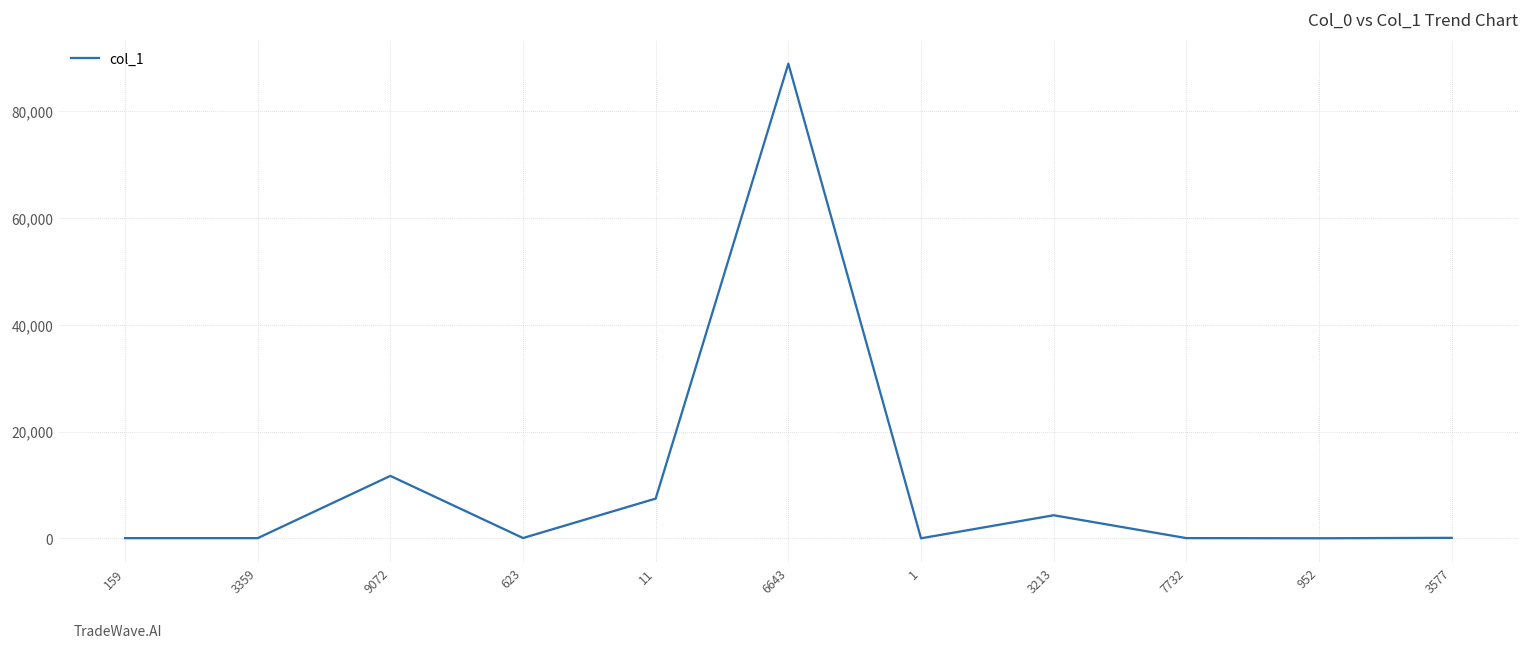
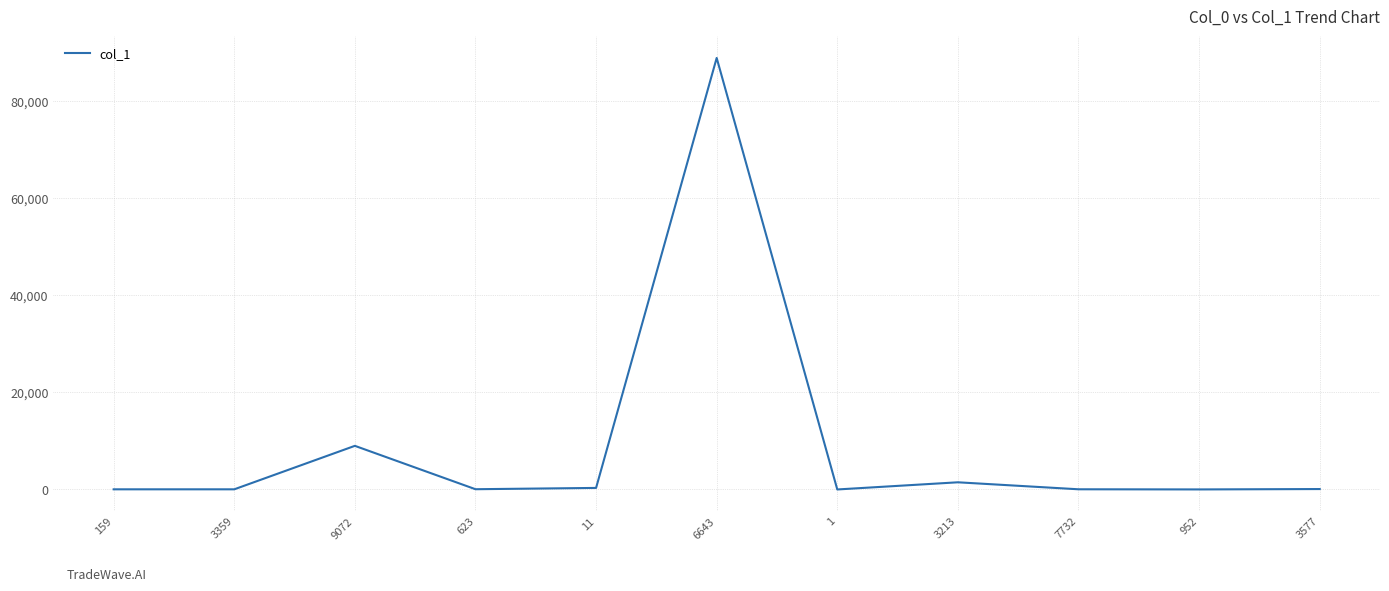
  {
    "159": "0",
    "3359": "0",
-   "9072": "12,000",
+   "9072": "9,000",
    "623": "0",
-   "11": "7,000",
+   "11": "0",
    "6643": "89,000",
    "1": "0",
-   "3213": "4,000",
+   "3213": "1,000",
    "7732": "0",
    "952": "0",
    "3577": "0"
  }
